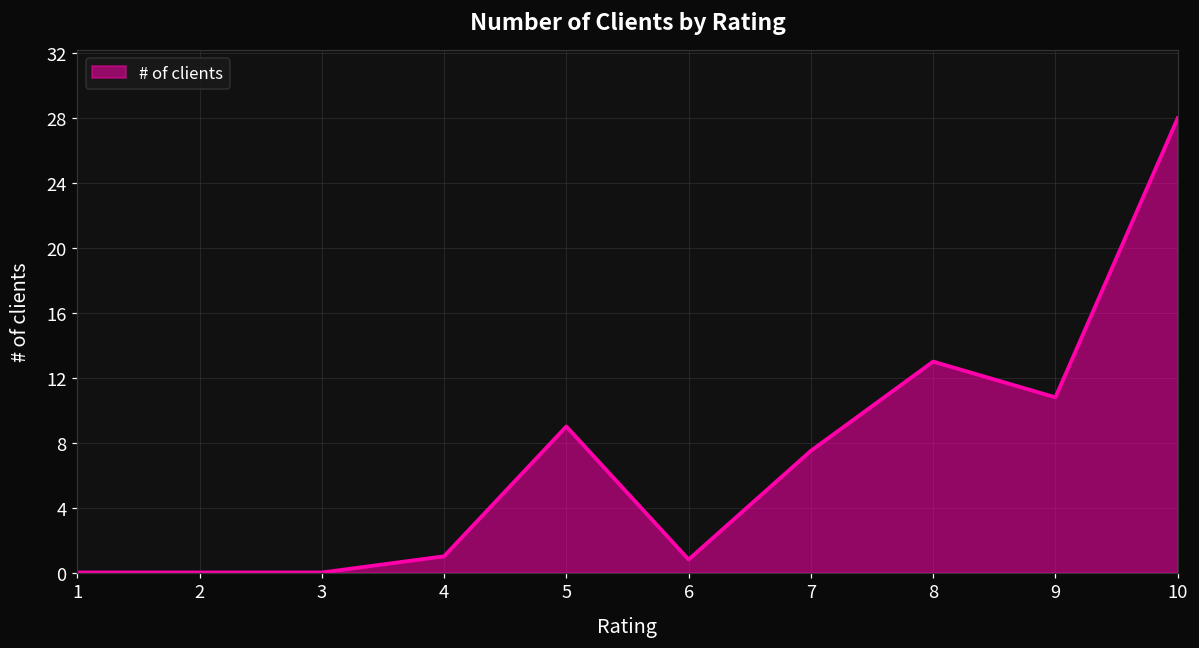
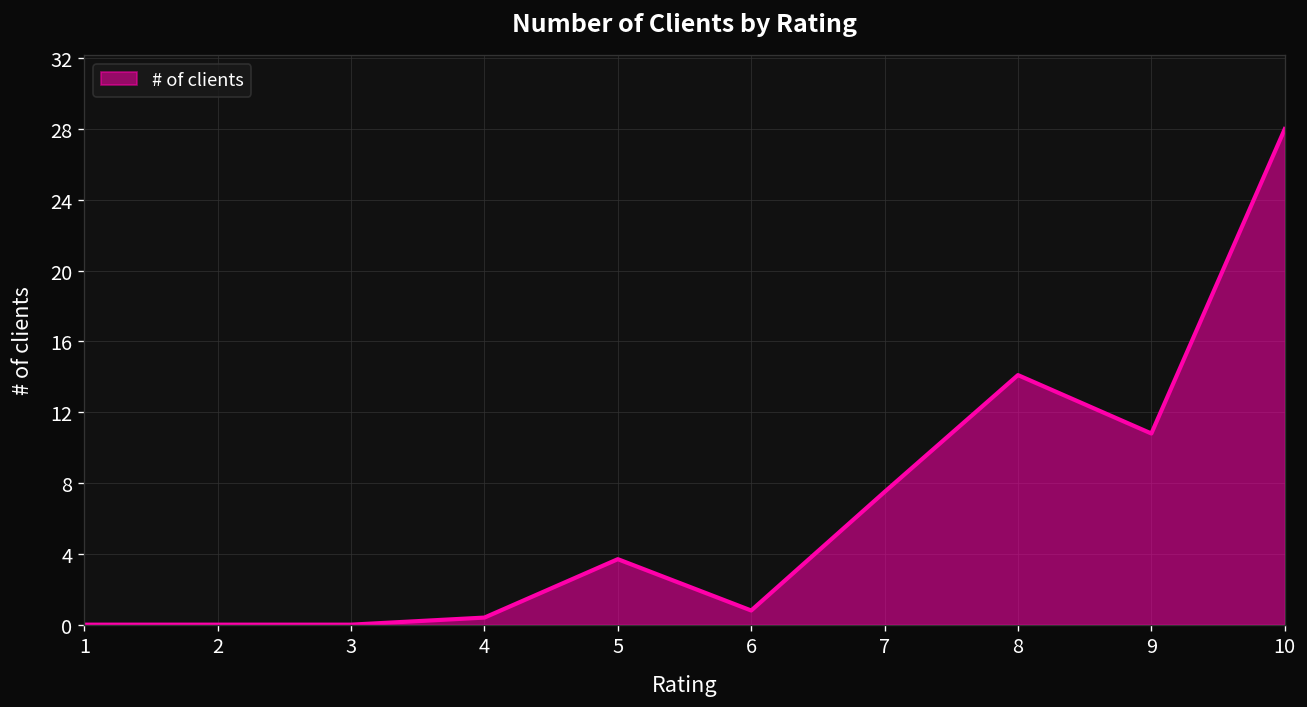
  {
    "1": 0.0,
    "2": 0.0,
    "3": 0.0,
-   "4": 1.0,
-   "5": 9.0,
+   "4": 0.4,
+   "5": 3.7,
    "6": 0.8,
    "7": 7.5,
-   "8": 13.0,
+   "8": 14.1,
    "9": 10.8,
    "10": 28.0
  }
